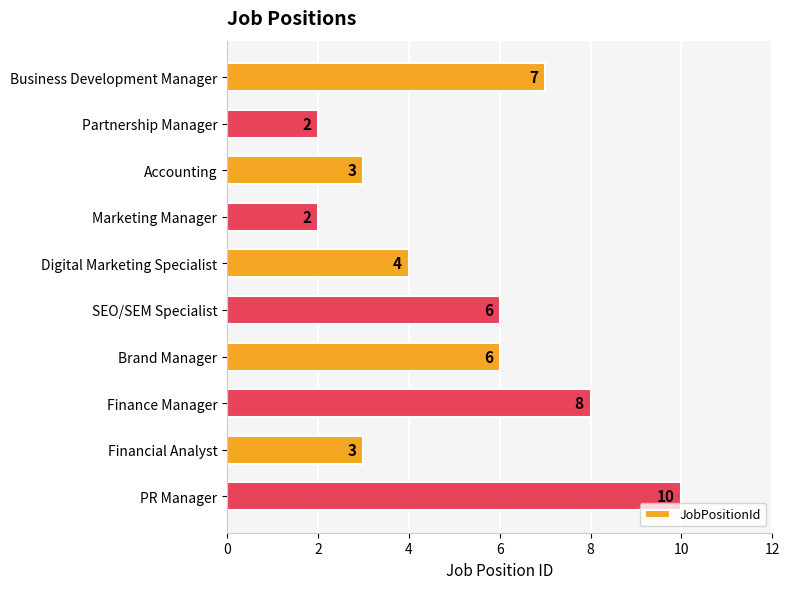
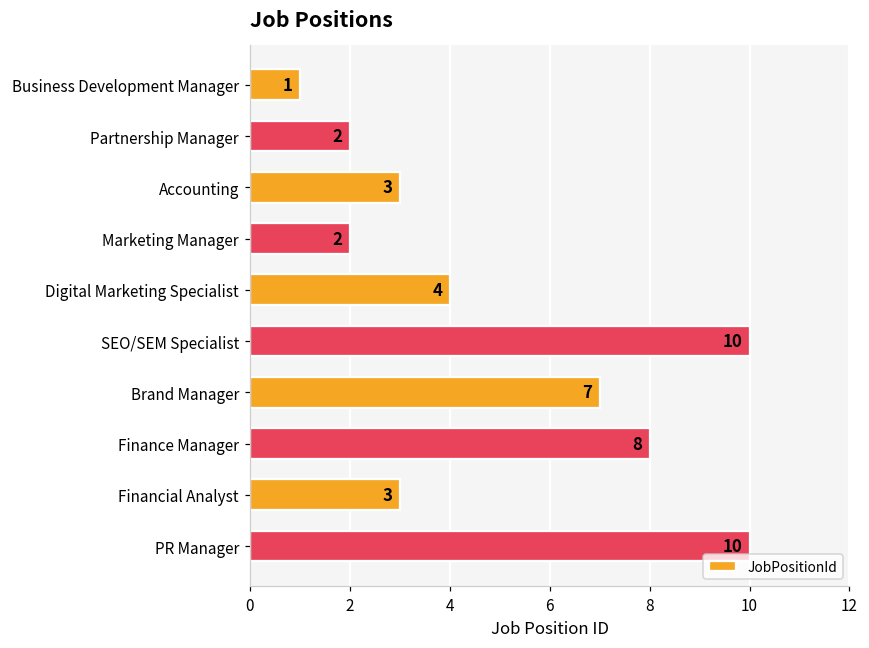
  {
-   "Business Development Manager": 7,
+   "Business Development Manager": 1,
    "Partnership Manager": 2,
    "Accounting": 3,
    "Marketing Manager": 2,
    "Digital Marketing Specialist": 4,
-   "SEO/SEM Specialist": 6,
-   "Brand Manager": 6,
+   "SEO/SEM Specialist": 10,
+   "Brand Manager": 7,
    "Finance Manager": 8,
    "Financial Analyst": 3
  }
